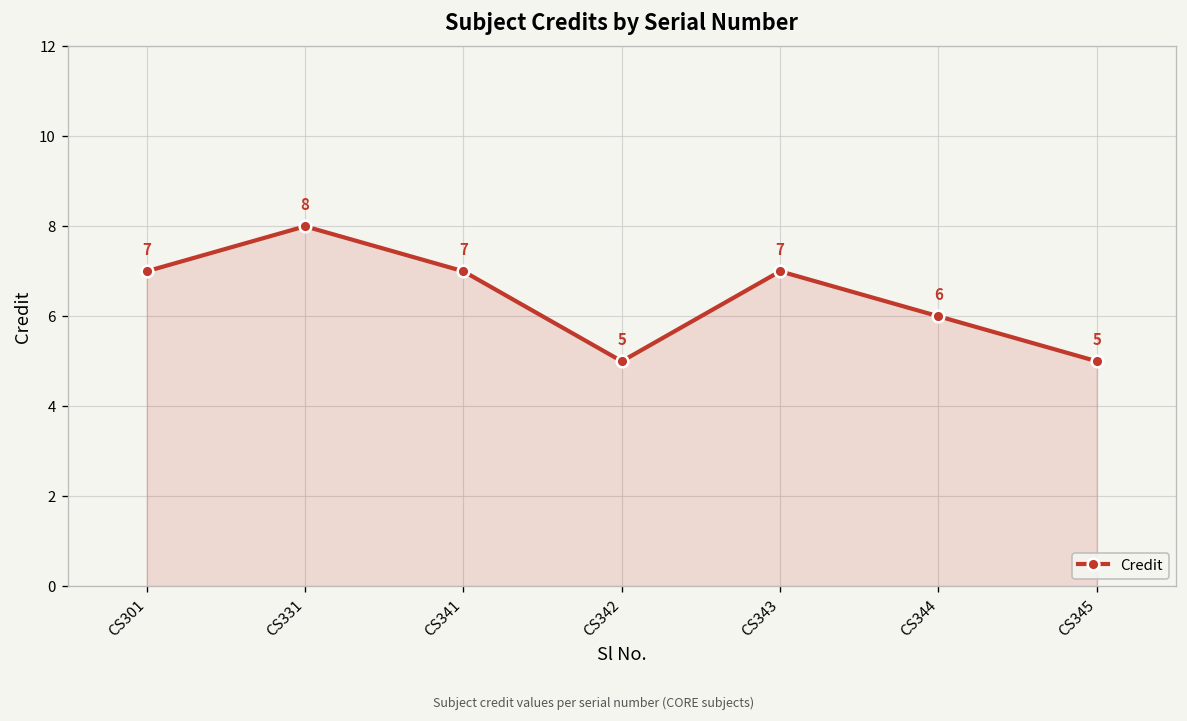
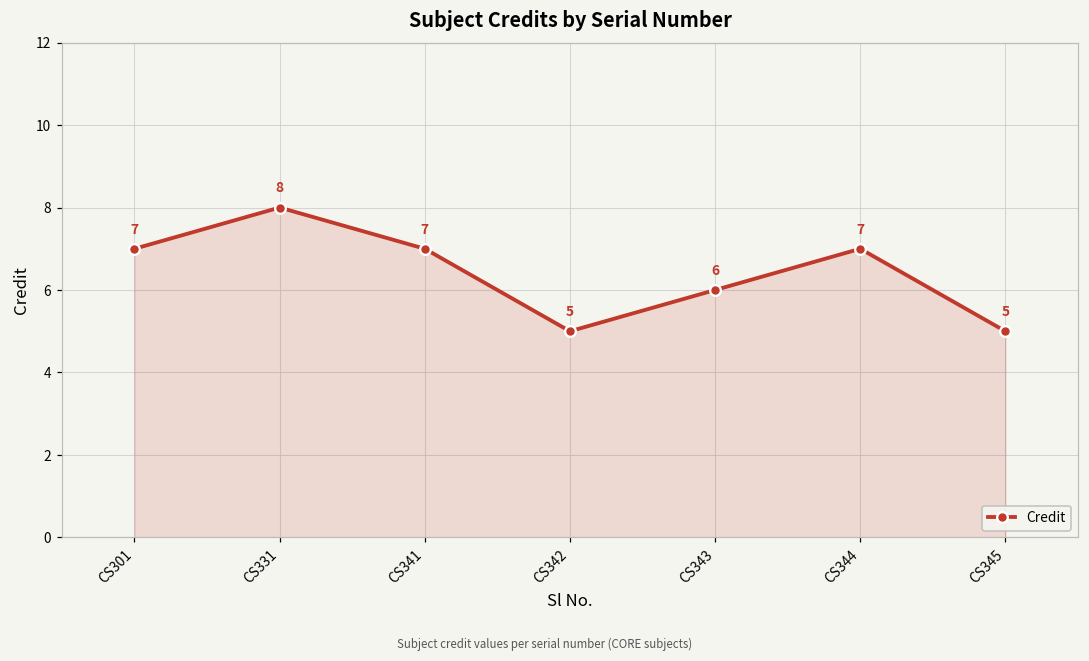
  {
    "CS301": 7,
    "CS331": 8,
    "CS341": 7,
    "CS342": 5,
-   "CS343": 7,
-   "CS344": 6,
+   "CS343": 6,
+   "CS344": 7,
    "CS345": 5
  }
